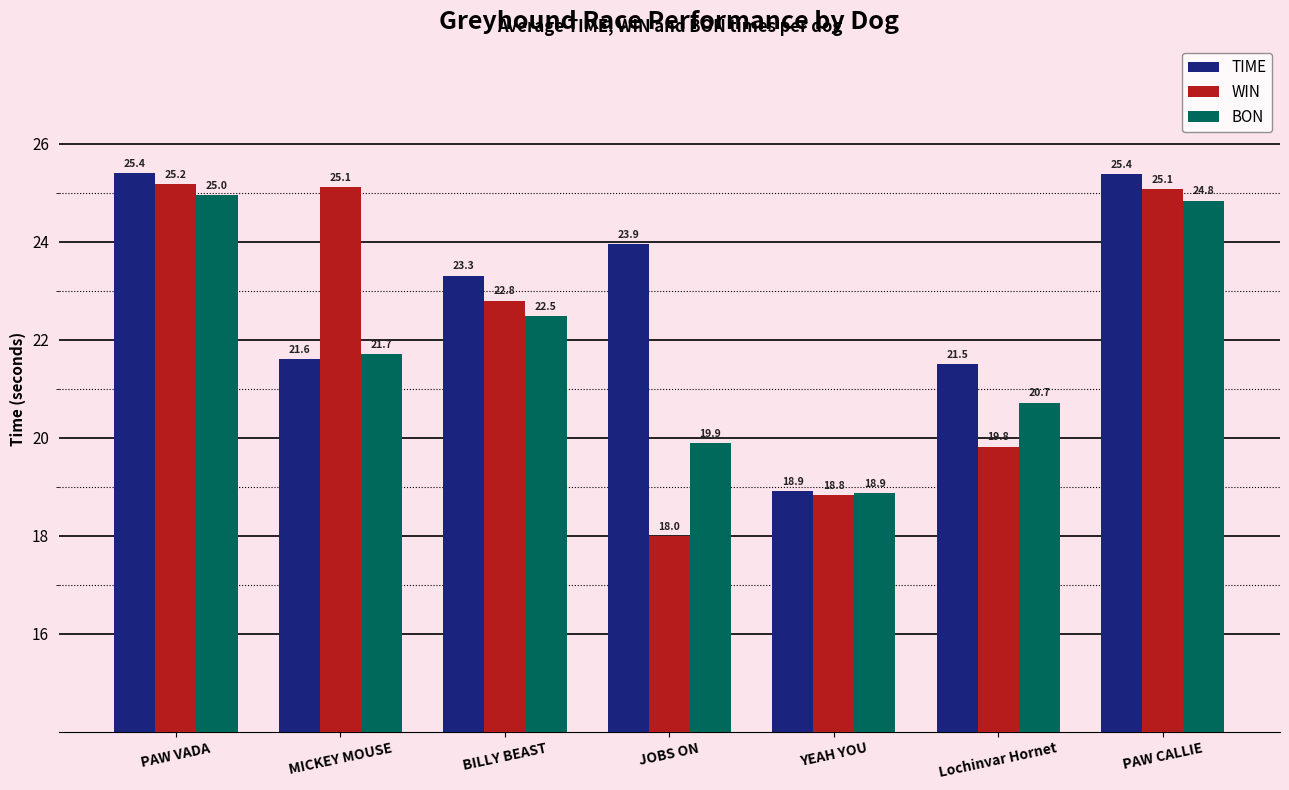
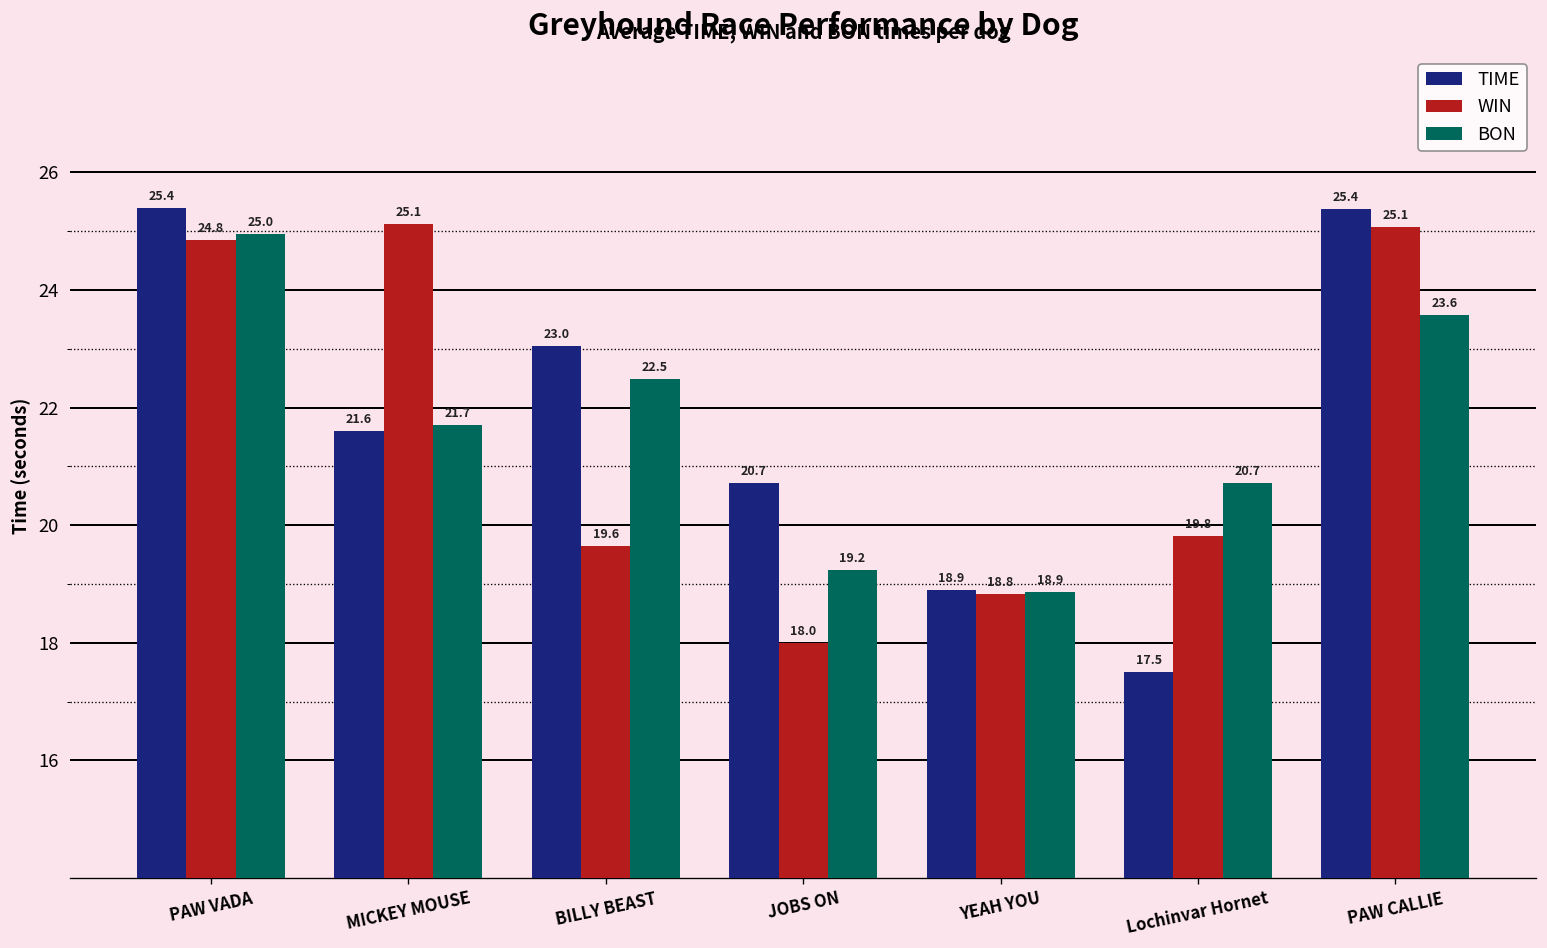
  {
    "TIME": {
      "PAW VADA": 25.4,
      "MICKEY MOUSE": 21.6,
-     "BILLY BEAST": 23.3,
-     "JOBS ON": 23.9,
+     "BILLY BEAST": 23.0,
+     "JOBS ON": 20.7,
      "YEAH YOU": 18.9,
-     "Lochinvar Hornet": 21.5,
+     "Lochinvar Hornet": 17.5,
      "PAW CALLIE": 25.4
    },
    "WIN": {
-     "PAW VADA": 25.2,
+     "PAW VADA": 24.8,
      "MICKEY MOUSE": 25.1,
-     "BILLY BEAST": 22.8,
+     "BILLY BEAST": 19.6,
      "JOBS ON": 18.0,
      "YEAH YOU": 18.8,
      "Lochinvar Hornet": 19.8,
      "PAW CALLIE": 25.1
    },
    "BON": {
      "PAW VADA": 25.0,
      "MICKEY MOUSE": 21.7,
      "BILLY BEAST": 22.5,
-     "JOBS ON": 19.9,
+     "JOBS ON": 19.2,
      "YEAH YOU": 18.9,
      "Lochinvar Hornet": 20.7,
-     "PAW CALLIE": 24.8
+     "PAW CALLIE": 23.6
    }
  }
